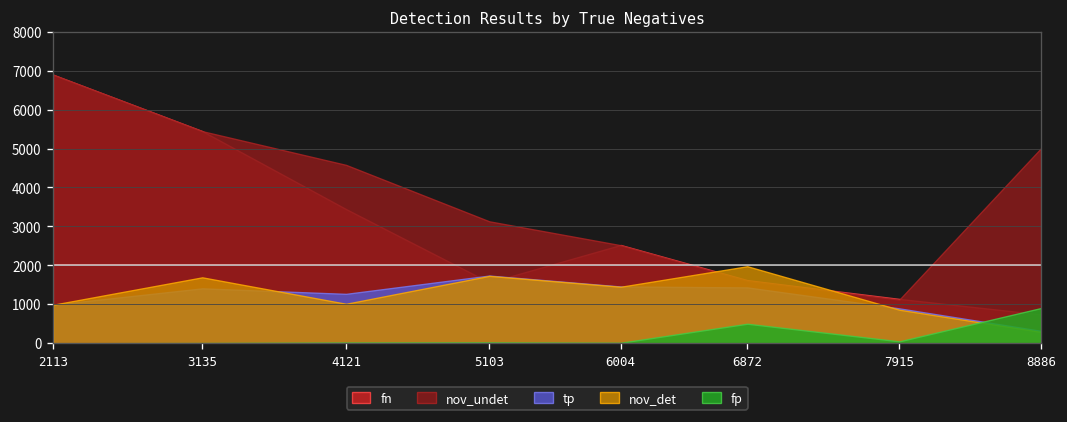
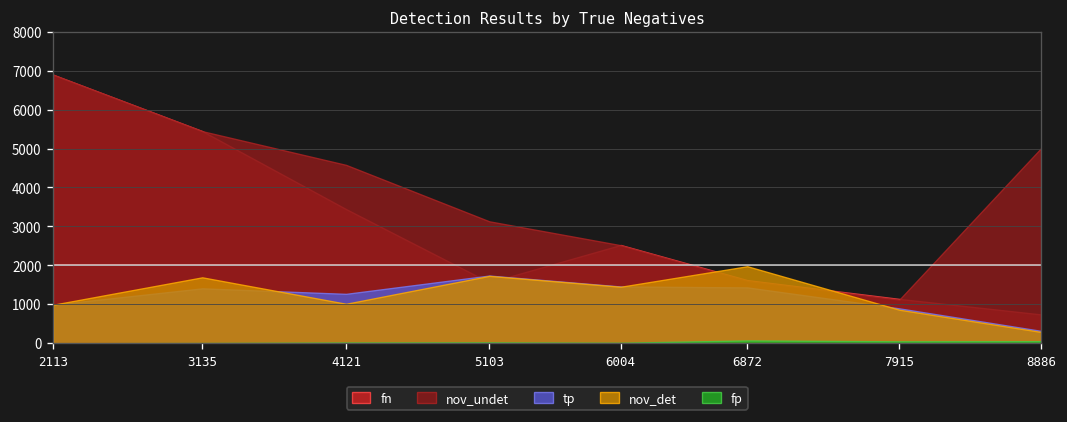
  {
    "fn": {
      "4121": 3400,
      "5103": 1600,
      "8886": 700
    },
    "nov_undet": {
      "4121": 4600,
      "5103": 3100,
      "8886": 5000
    },
    "tp": {
      "3135": 1400,
      "4121": 1300,
      "6872": 1400
    },
    "nov_det": {
      "3135": 1700,
      "4121": 1000,
      "6872": 2000
    },
    "fp": {
-     "6872": 500,
-     "8886": 900
+     "6872": 100,
+     "8886": 100
    }
  }
